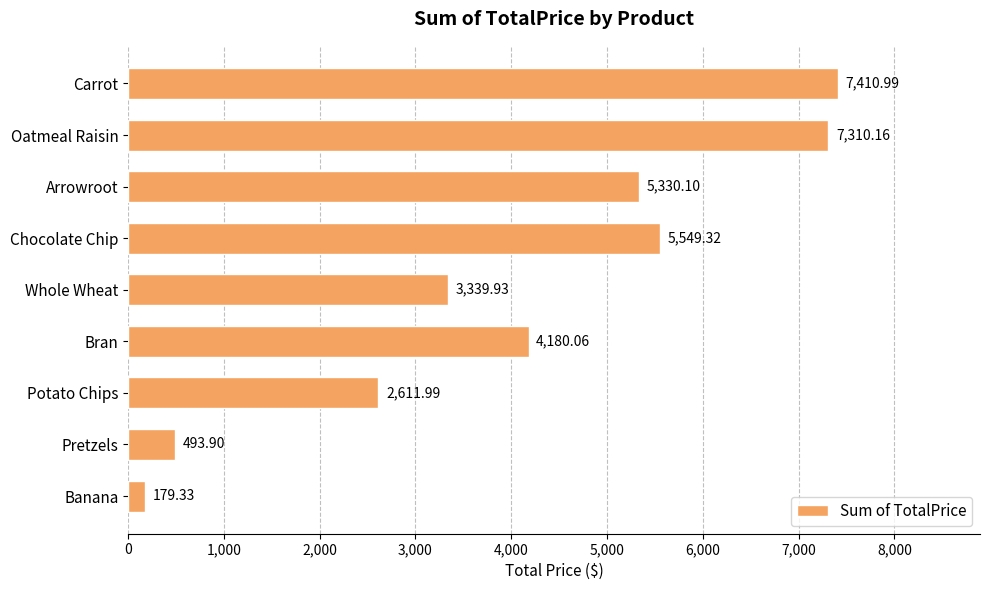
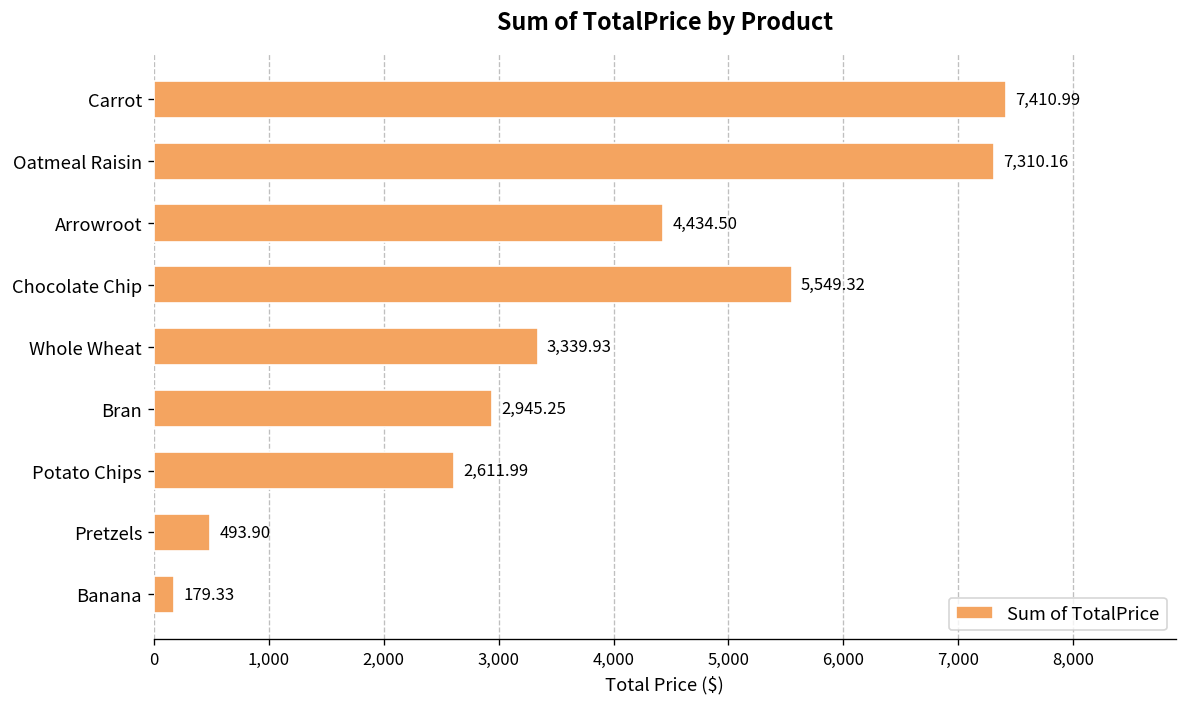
  {
    "Carrot": "7,410.99",
    "Oatmeal Raisin": "7,310.16",
-   "Arrowroot": "5,330.10",
+   "Arrowroot": "4,434.50",
    "Chocolate Chip": "5,549.32",
    "Whole Wheat": "3,339.93",
-   "Bran": "4,180.06",
+   "Bran": "2,945.25",
    "Potato Chips": "2,611.99",
    "Pretzels": "493.90",
    "Banana": "179.33"
  }
